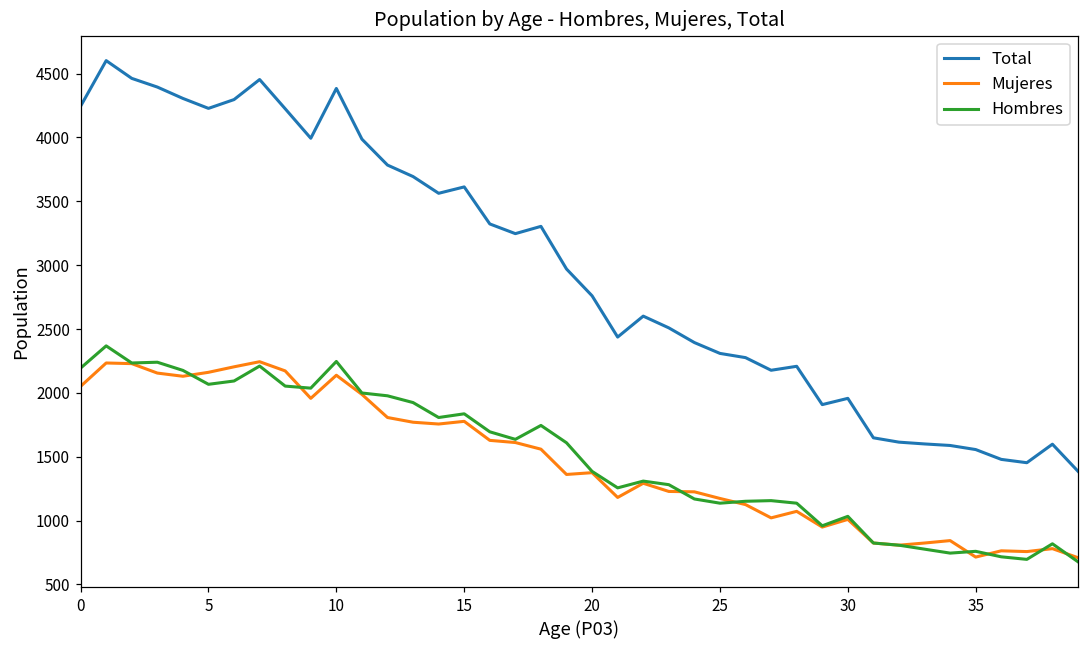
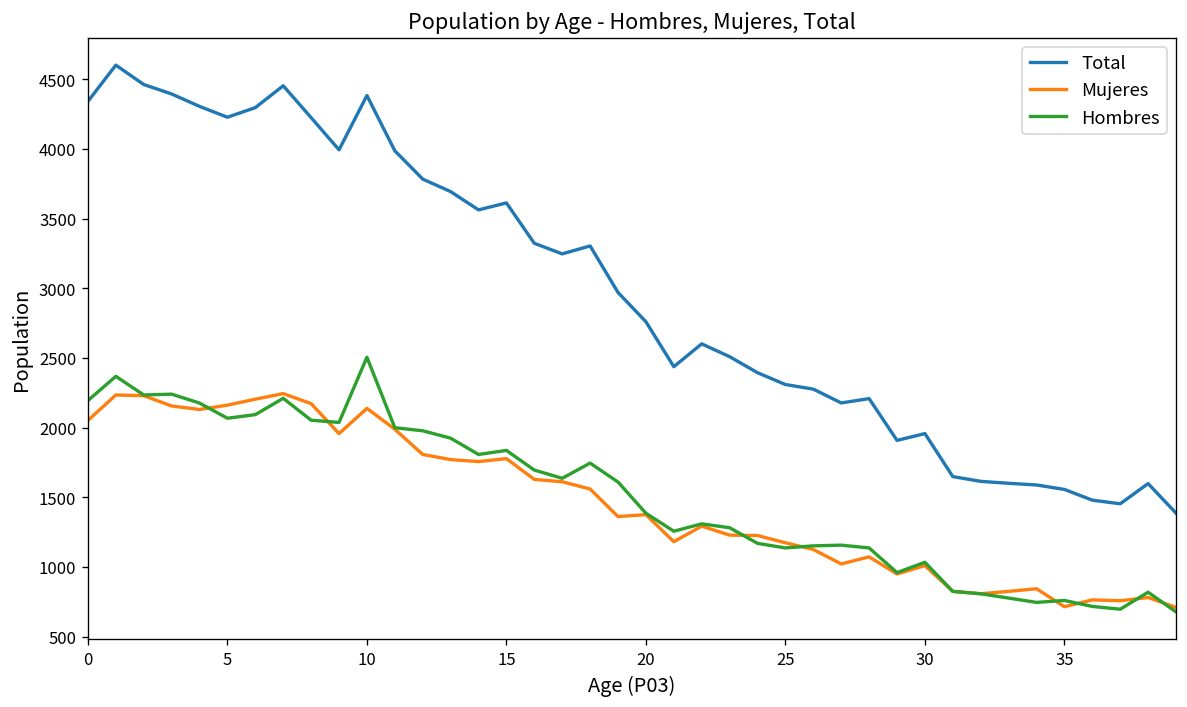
  {
    "Total": {
-     "0": 4250,
+     "0": 4340,
      "5": 4230,
      "10": 4380,
      "15": 3610,
      "20": 2760,
      "25": 2310,
      "30": 1960,
      "35": 1560
    },
    "Mujeres": {
      "0": 2050,
      "5": 2160,
      "10": 2140,
      "15": 1780,
      "25": 1170,
      "30": 1010,
      "35": 710
    },
    "Hombres": {
      "0": 2190,
      "5": 2070,
-     "10": 2250,
+     "10": 2510,
      "15": 1840,
      "25": 1140,
      "30": 1030,
      "35": 760
    }
  }
